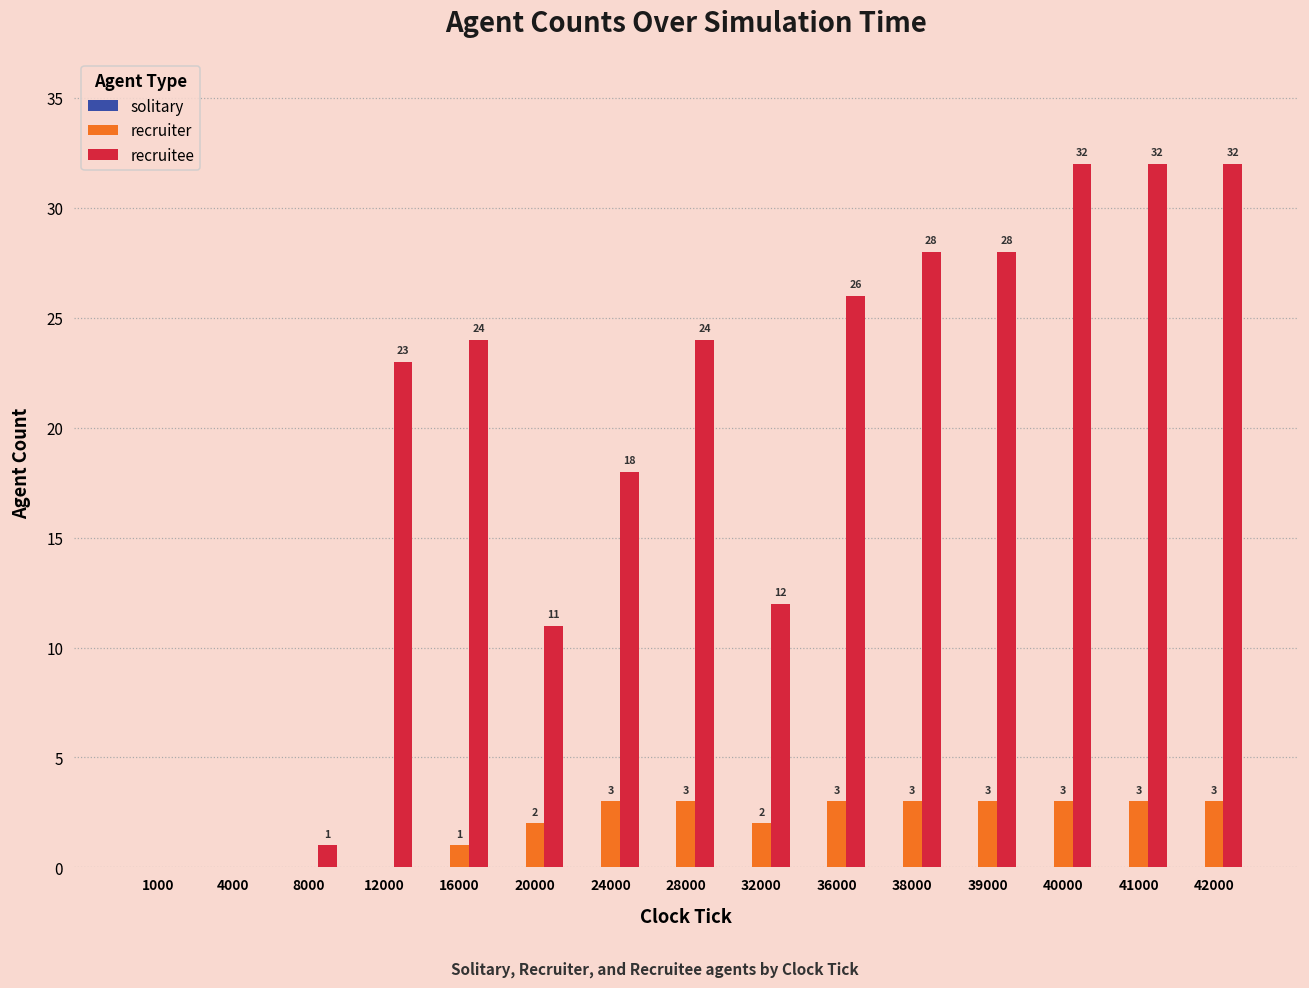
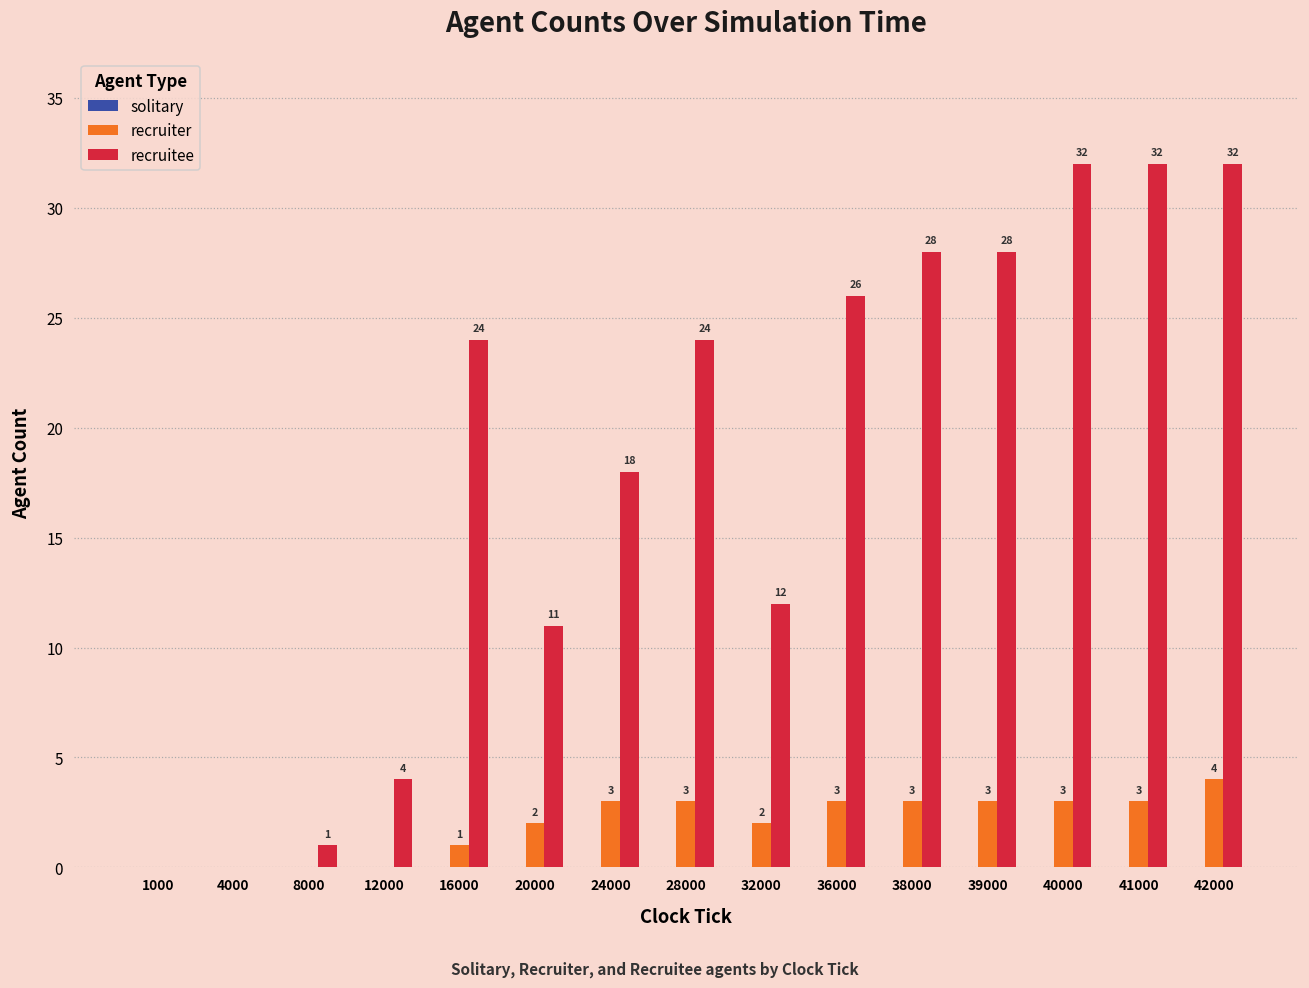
  {
    "solitary": {
      "1000": 0.0,
      "4000": 0.0,
      "8000": 0.0,
      "12000": 0.0,
      "16000": 0.0,
      "20000": 0.0,
      "24000": 0.0,
      "28000": 0.0,
      "32000": 0.0,
      "36000": 0.0,
      "38000": 0.0,
      "39000": 0.0,
      "40000": 0.0,
      "41000": 0.0,
      "42000": 0.0
    },
    "recruiter": {
      "16000": 1,
      "20000": 2,
      "24000": 3,
      "28000": 3,
      "32000": 2,
      "36000": 3,
      "38000": 3,
      "39000": 3,
      "40000": 3,
      "41000": 3,
-     "42000": 3
+     "42000": 4
    },
    "recruitee": {
      "8000": 1,
-     "12000": 23,
+     "12000": 4,
      "16000": 24,
      "20000": 11,
      "24000": 18,
      "28000": 24,
      "32000": 12,
      "36000": 26,
      "38000": 28,
      "39000": 28,
      "40000": 32,
      "41000": 32,
      "42000": 32
    }
  }
